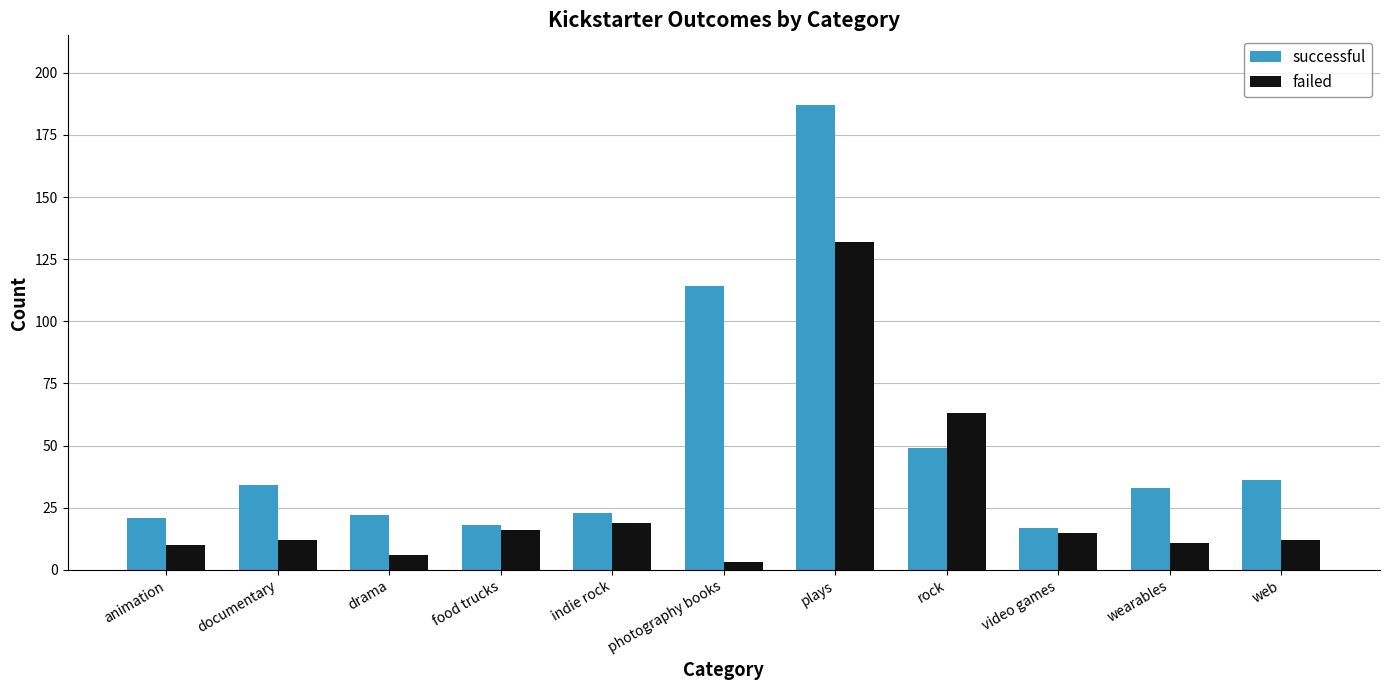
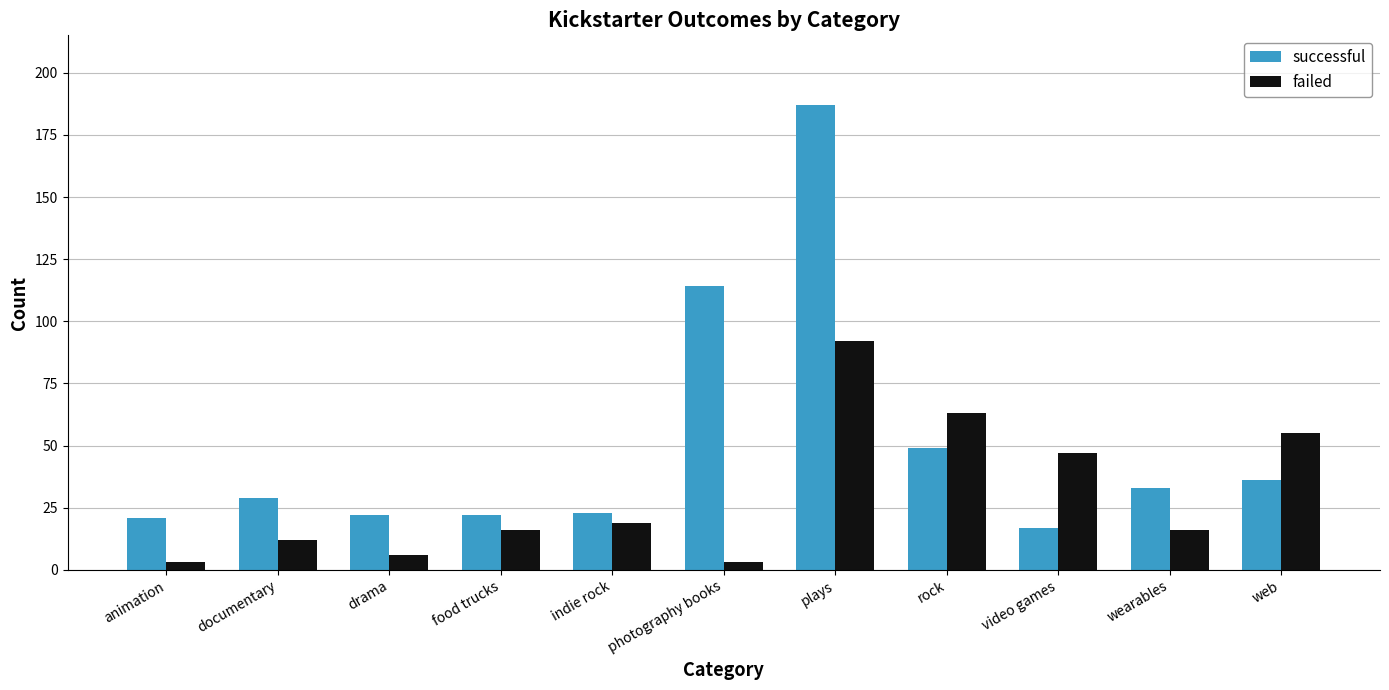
  {
    "successful": {
      "animation": 21,
-     "documentary": 34,
+     "documentary": 29,
      "drama": 22,
-     "food trucks": 18,
+     "food trucks": 22,
      "indie rock": 23,
      "photography books": 114,
      "plays": 187,
      "rock": 49,
      "video games": 17,
      "wearables": 33,
      "web": 36
    },
    "failed": {
-     "animation": 10,
+     "animation": 3,
      "documentary": 12,
      "drama": 6,
      "food trucks": 16,
      "indie rock": 19,
      "photography books": 3,
-     "plays": 132,
+     "plays": 92,
      "rock": 63,
-     "video games": 15,
-     "wearables": 11,
-     "web": 12
+     "video games": 47,
+     "wearables": 16,
+     "web": 55
    }
  }
